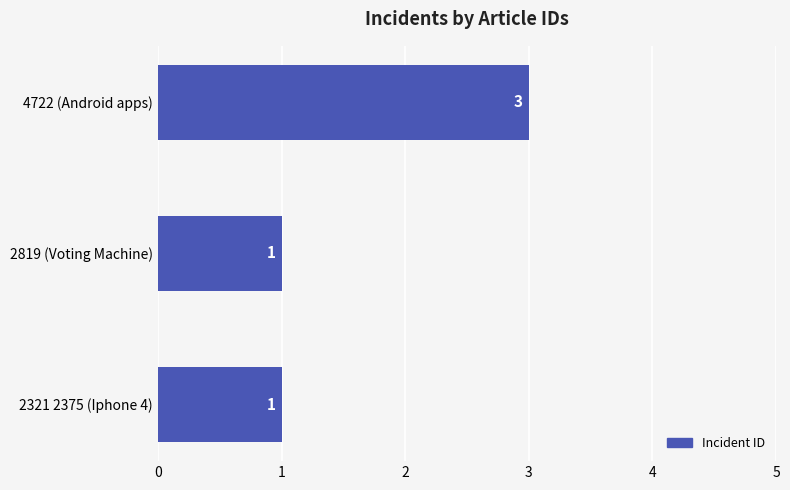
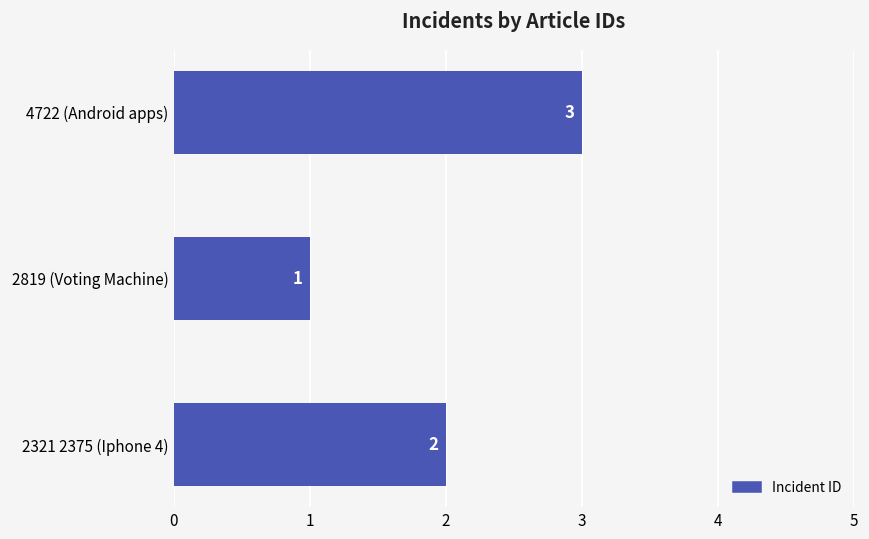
  {
    "4722 (Android apps)": 3,
    "2819 (Voting Machine)": 1,
-   "2321 2375 (Iphone 4)": 1
+   "2321 2375 (Iphone 4)": 2
  }
